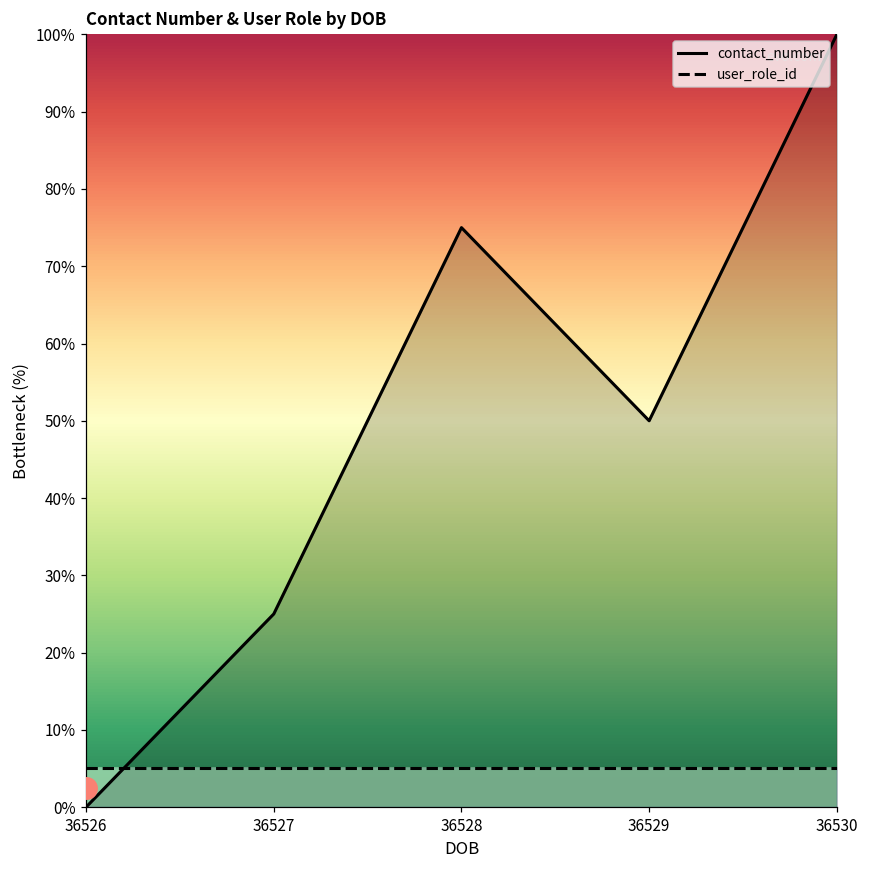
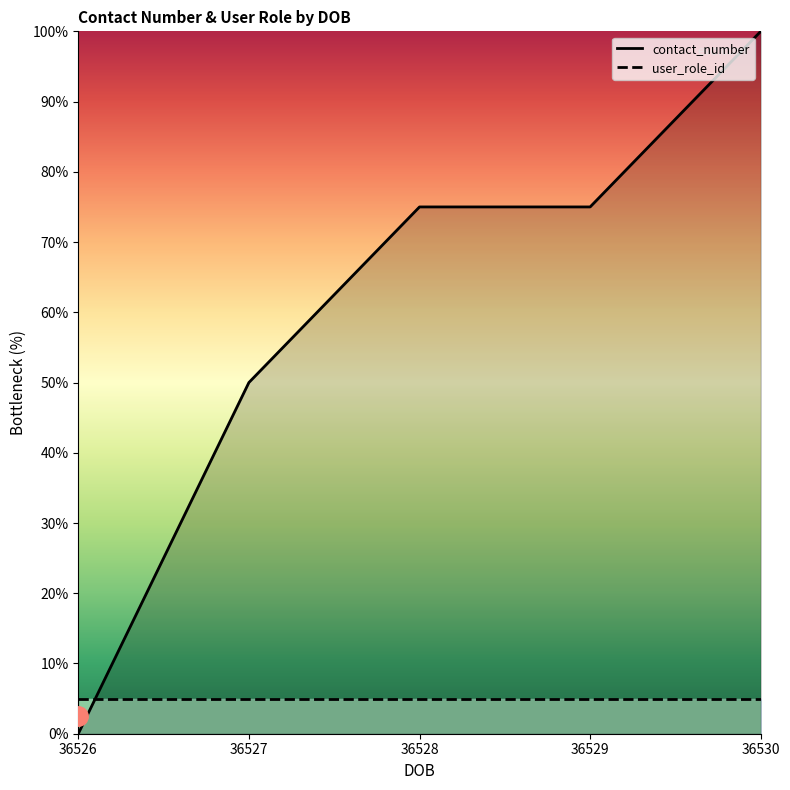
  {
    "contact_number": {
-     "36527": "25%",
+     "36527": "50%",
      "36528": "75%",
-     "36529": "50%",
+     "36529": "75%",
      "36530": "100%"
    }
  }
